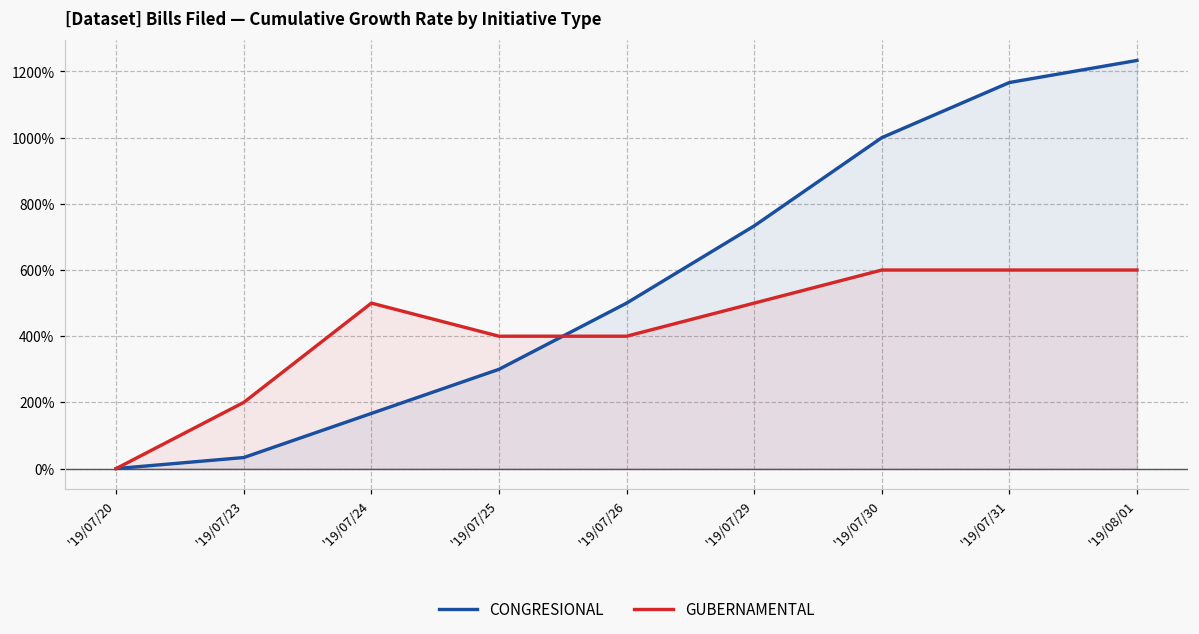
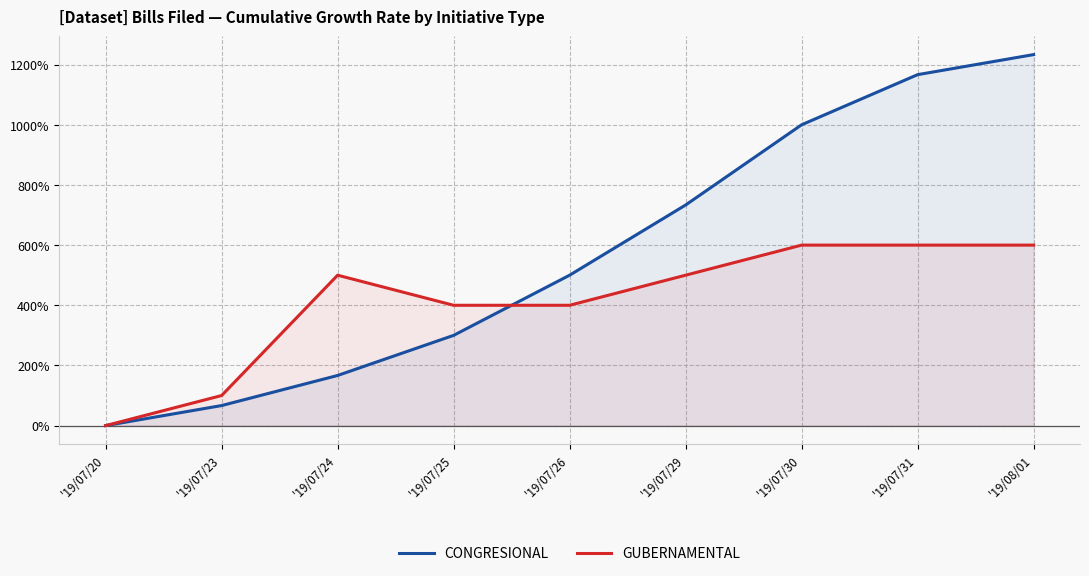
  {
    "CONGRESIONAL": {
-     "'19/07/23": "30%",
+     "'19/07/23": "70%",
      "'19/07/24": "170%",
      "'19/07/25": "300%",
      "'19/07/26": "500%",
      "'19/07/29": "730%",
      "'19/07/30": "1000%",
      "'19/07/31": "1170%",
      "'19/08/01": "1230%"
    },
    "GUBERNAMENTAL": {
-     "'19/07/23": "200%",
+     "'19/07/23": "100%",
      "'19/07/24": "500%",
      "'19/07/25": "400%",
      "'19/07/26": "400%",
      "'19/07/29": "500%",
      "'19/07/30": "600%",
      "'19/07/31": "600%",
      "'19/08/01": "600%"
    }
  }
